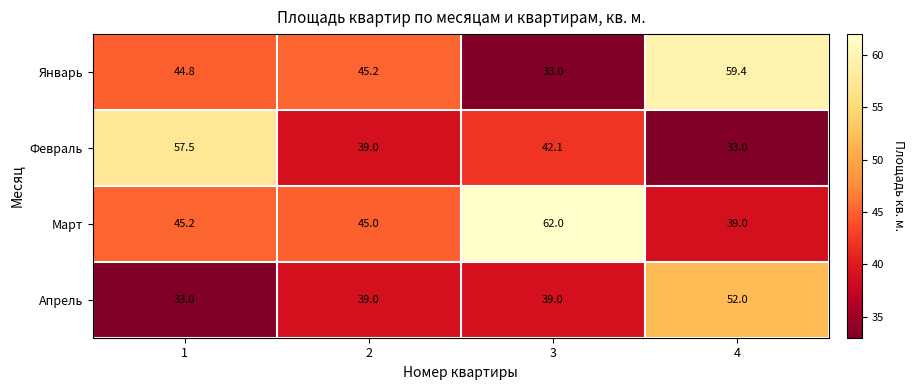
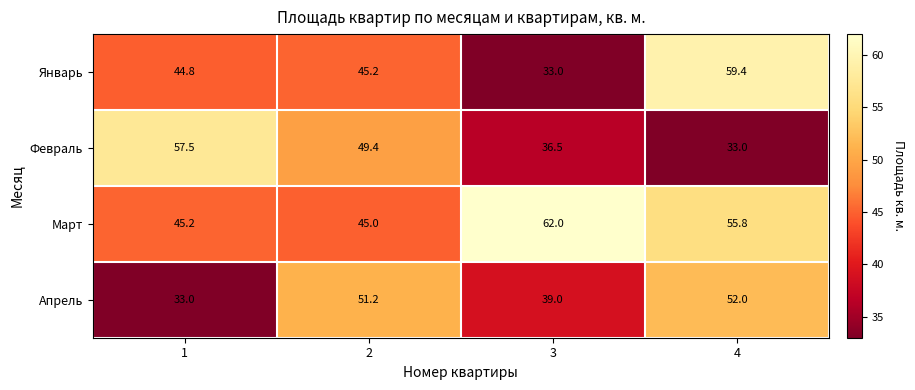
  {
    "Январь": {
      "1": 44.8,
      "2": 45.2,
      "3": 33.0,
      "4": 59.4
    },
    "Февраль": {
      "1": 57.5,
-     "2": 39.0,
-     "3": 42.1,
+     "2": 49.4,
+     "3": 36.5,
      "4": 33.0
    },
    "Март": {
      "1": 45.2,
      "2": 45.0,
      "3": 62.0,
-     "4": 39.0
+     "4": 55.8
    },
    "Апрель": {
      "1": 33.0,
-     "2": 39.0,
+     "2": 51.2,
      "3": 39.0,
      "4": 52.0
    }
  }
